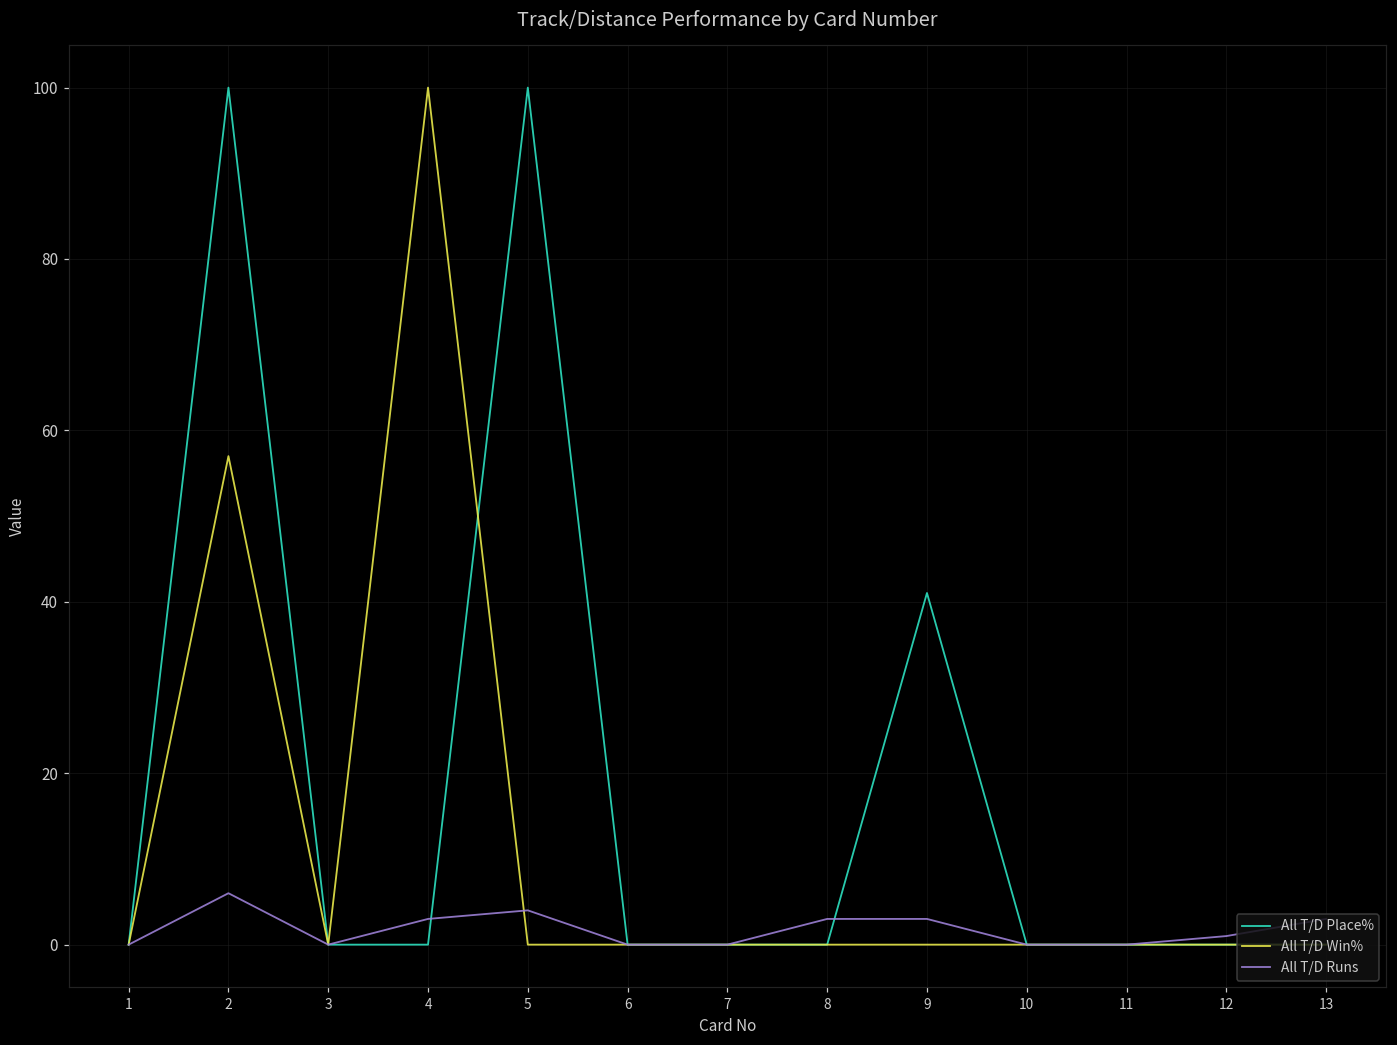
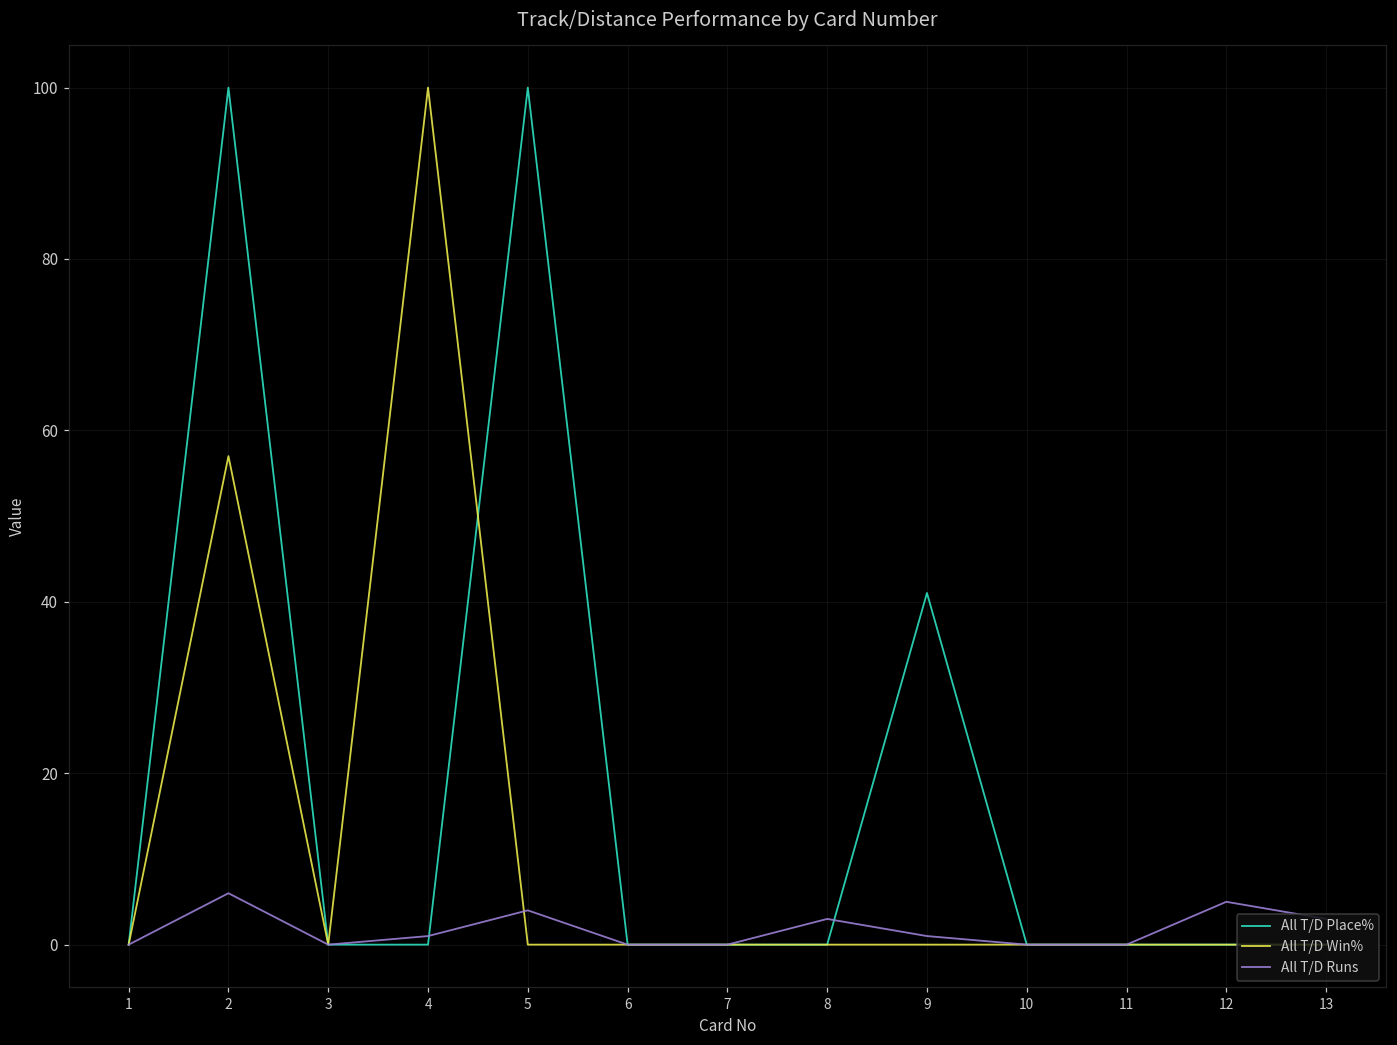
  {
    "All T/D Place%": {
      "2": 100,
      "4": 0,
      "5": 100,
      "9": 41
    },
    "All T/D Win%": {
      "2": 57,
      "4": 100,
      "5": 0,
      "9": 0
    },
    "All T/D Runs": {
      "2": 6,
-     "4": 3,
+     "4": 1,
      "5": 4,
      "8": 3,
-     "9": 3,
-     "12": 1
+     "9": 1,
+     "12": 5
    }
  }
